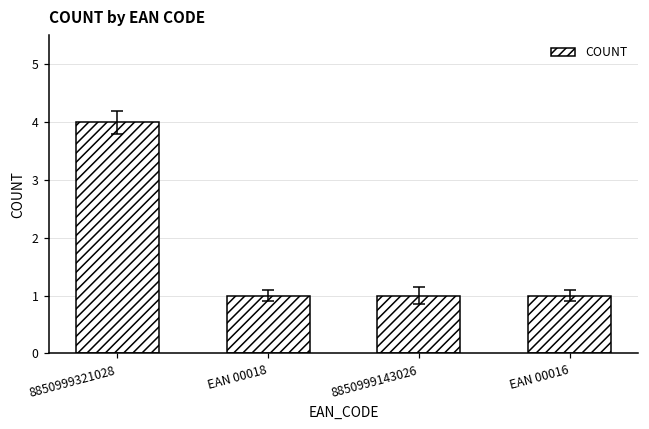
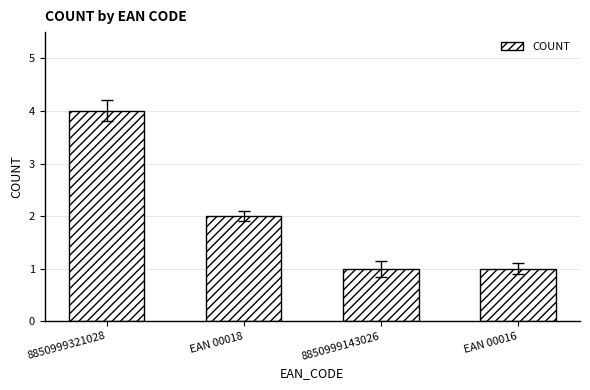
  {
    "COUNT": {
      "8850999321028": 4,
-     "EAN 00018": 1,
+     "EAN 00018": 2,
      "8850999143026": 1,
      "EAN 00016": 1
    }
  }
